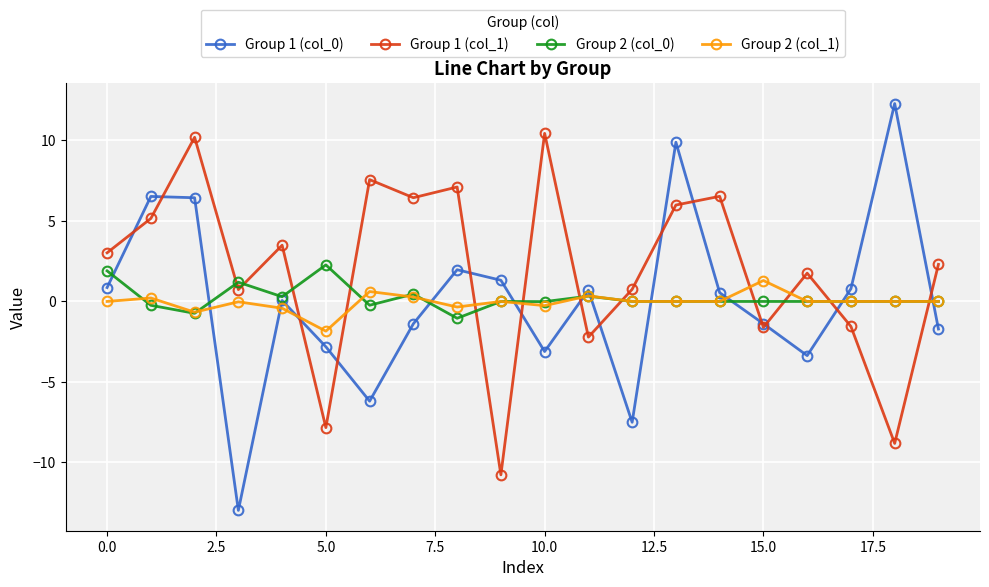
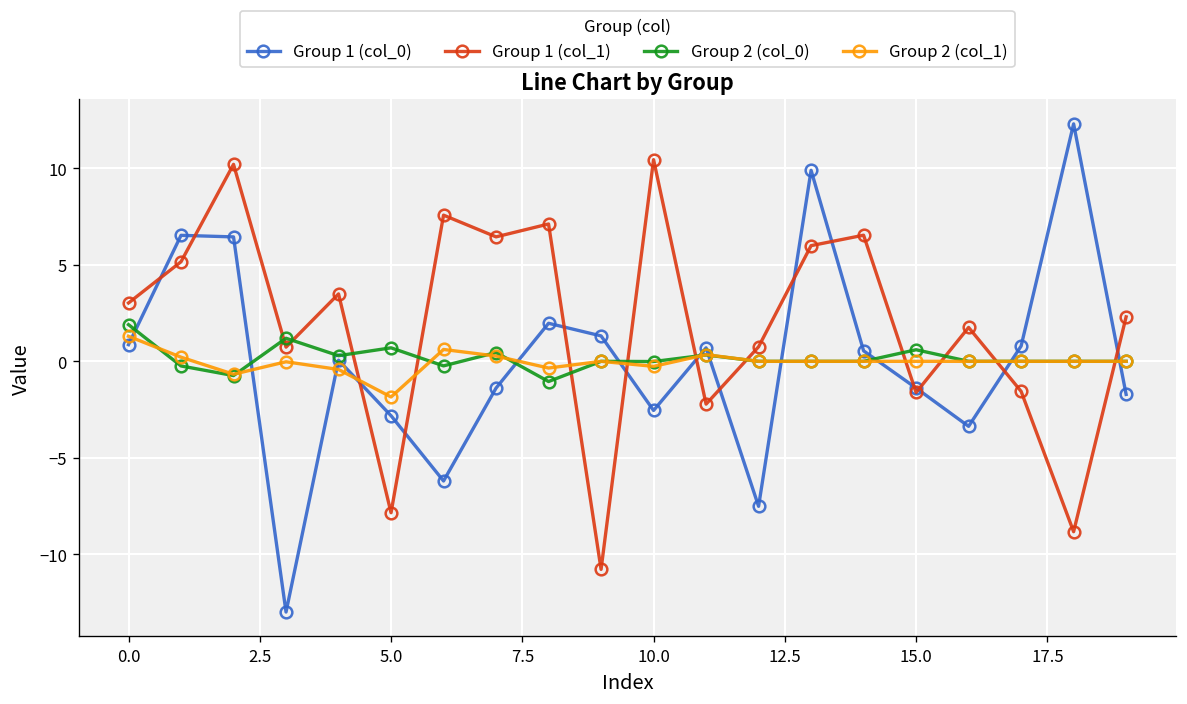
  {
    "Group 1 (col_0)": {
      "0.0": 0.9,
      "5.0": -2.8,
-     "10.0": -3.1,
+     "10.0": -2.5,
      "15.0": -1.4
    },
    "Group 1 (col_1)": {
      "0.0": 3.0,
      "5.0": -7.8,
      "10.0": 10.4,
      "15.0": -1.6
    },
    "Group 2 (col_0)": {
      "0.0": 1.9,
-     "5.0": 2.3,
+     "5.0": 0.7,
      "10.0": 0.0,
-     "15.0": 0.0
+     "15.0": 0.6
    },
    "Group 2 (col_1)": {
-     "0.0": 0.0,
+     "0.0": 1.3,
      "5.0": -1.8,
      "10.0": -0.3,
-     "15.0": 1.3
+     "15.0": 0.0
    }
  }
